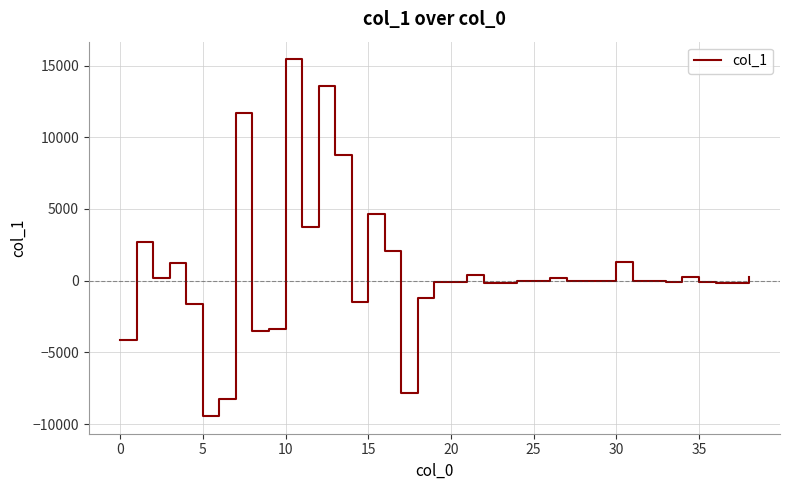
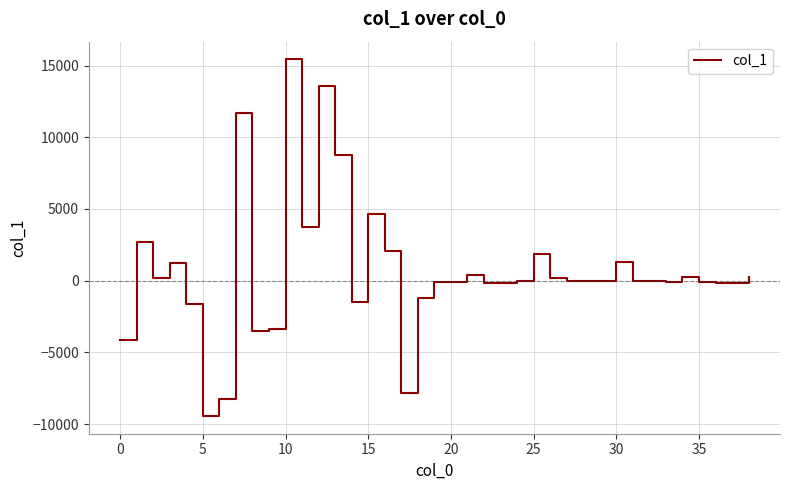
  {
    "0": -4200,
    "5": -9400,
    "10": 15400,
    "15": 4600,
    "20": -100,
-   "25": 0,
+   "25": 1900,
    "30": 1300,
    "35": -100
  }
